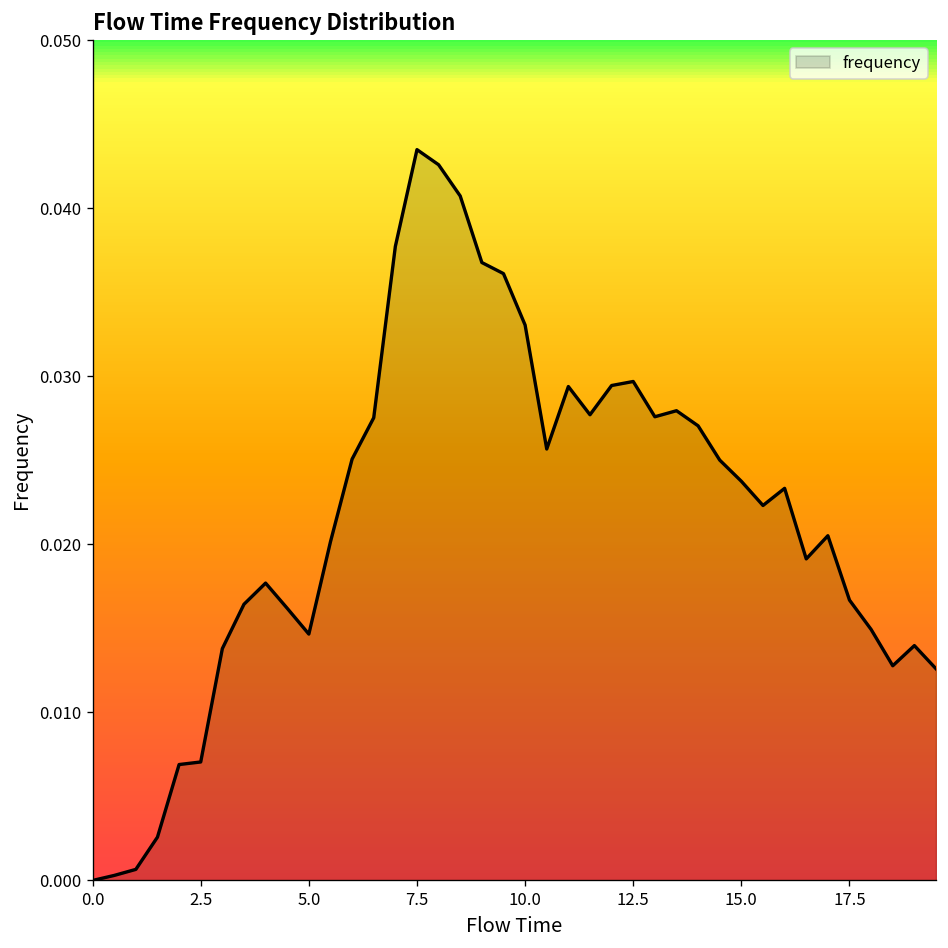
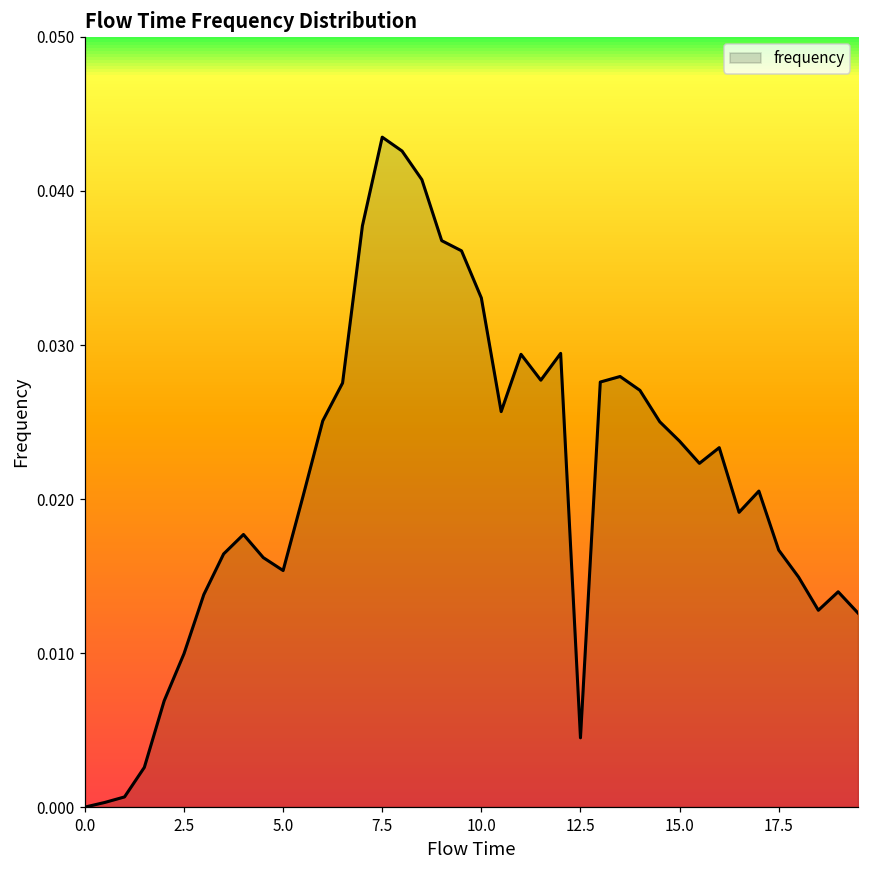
  {
    "0.0": 0.0000,
-   "2.5": 0.0071,
-   "5.0": 0.0147,
+   "2.5": 0.0100,
+   "5.0": 0.0154,
    "7.5": 0.0435,
    "10.0": 0.0331,
-   "12.5": 0.0297,
+   "12.5": 0.0045,
    "15.0": 0.0238,
    "17.5": 0.0167
  }
